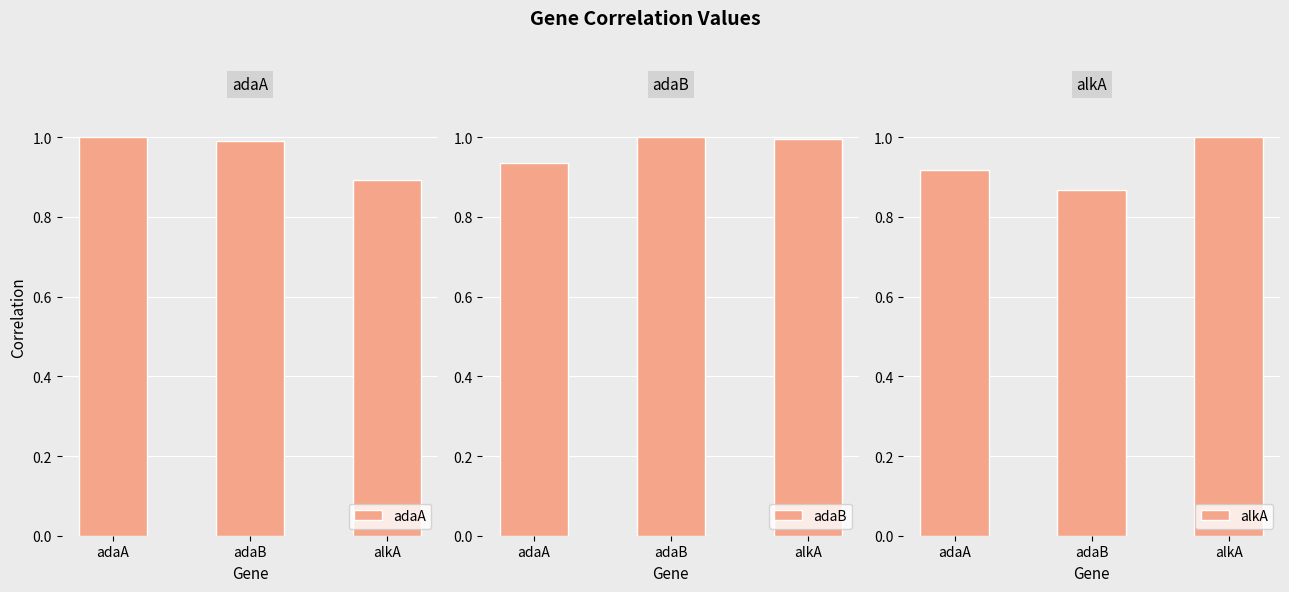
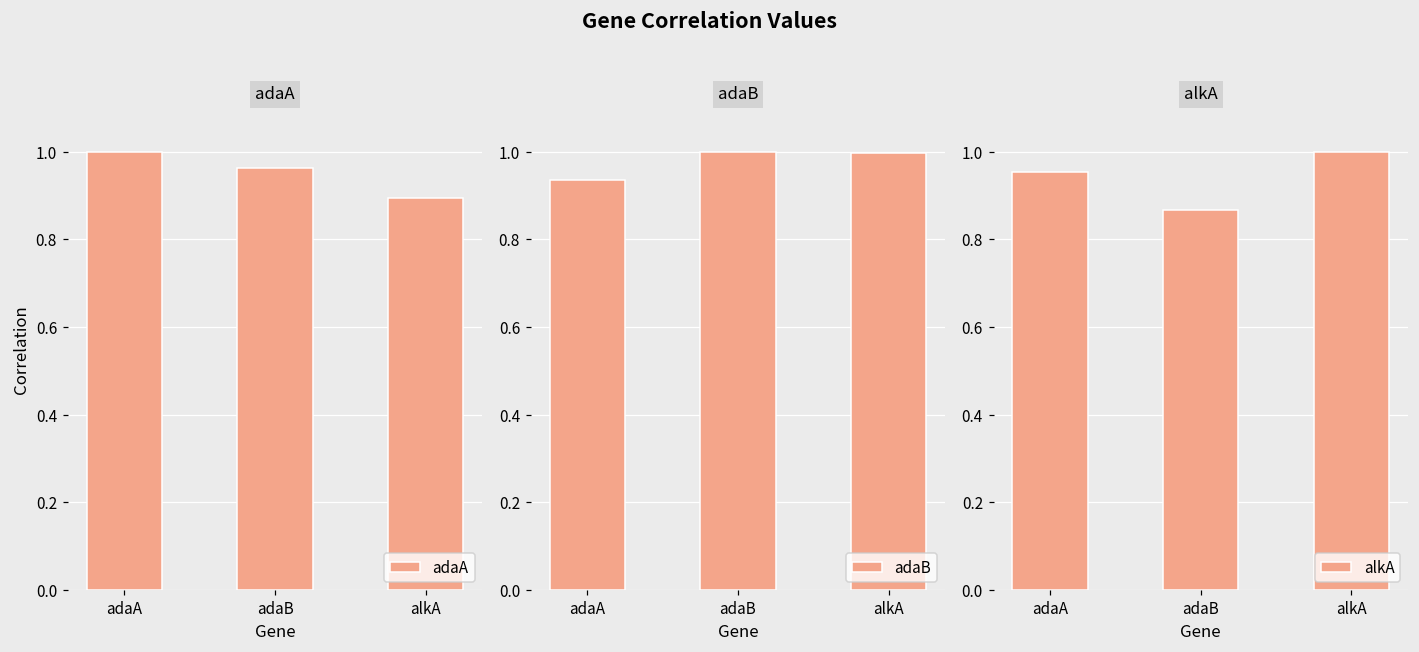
  {
    "adaA": {
      "adaA": 1.00,
-     "adaB": 0.99,
+     "adaB": 0.96,
      "alkA": 0.89
    },
    "adaB": {
      "adaA": 0.94,
      "adaB": 1.00,
      "alkA": 1.00
    },
    "alkA": {
-     "adaA": 0.92,
+     "adaA": 0.95,
      "adaB": 0.87,
      "alkA": 1.00
    }
  }
